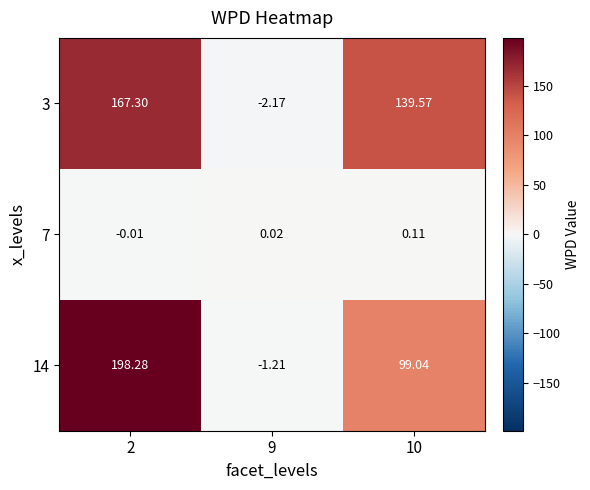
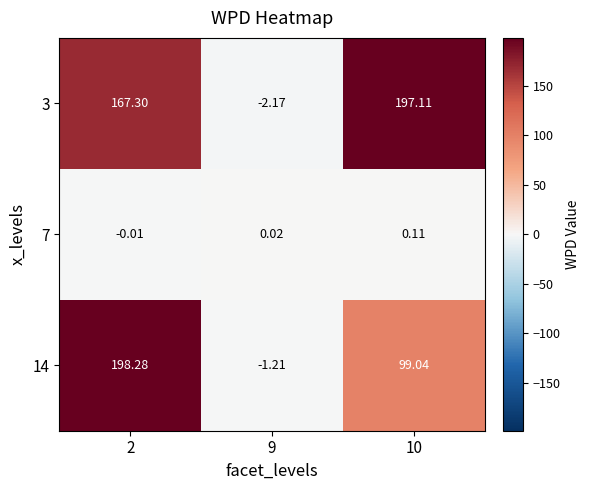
  {
    "3": {
      "2": 167.30,
      "9": -2.17,
-     "10": 139.57
+     "10": 197.11
    },
    "7": {
      "2": -0.01,
      "9": 0.02,
      "10": 0.11
    },
    "14": {
      "2": 198.28,
      "9": -1.21,
      "10": 99.04
    }
  }
